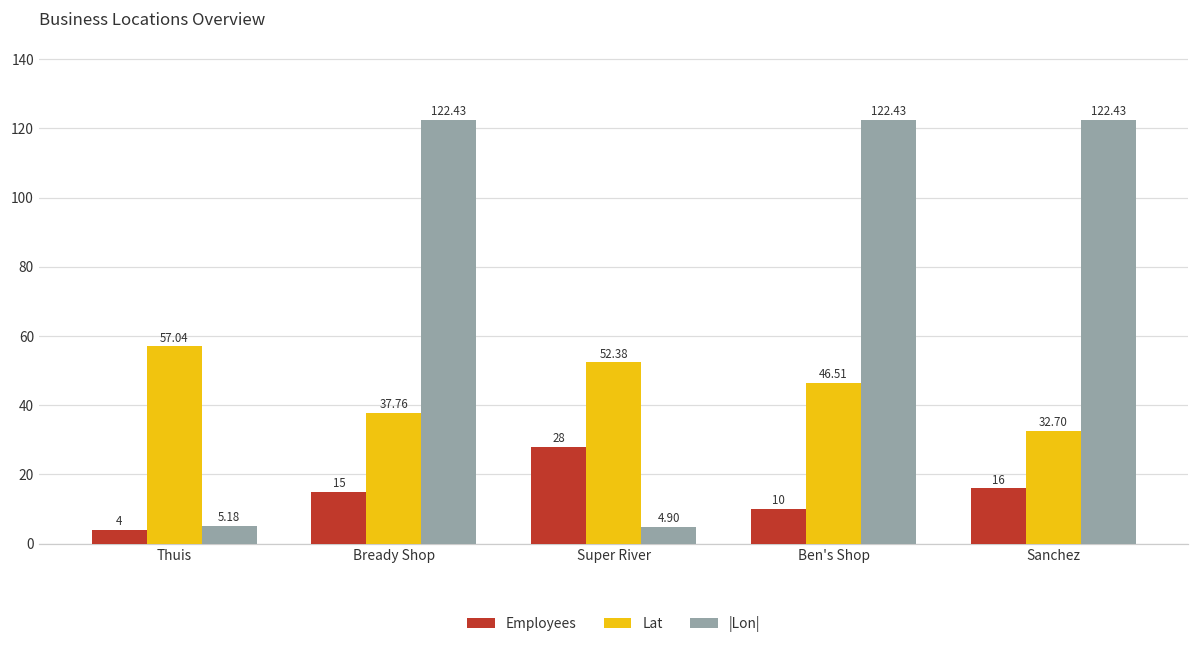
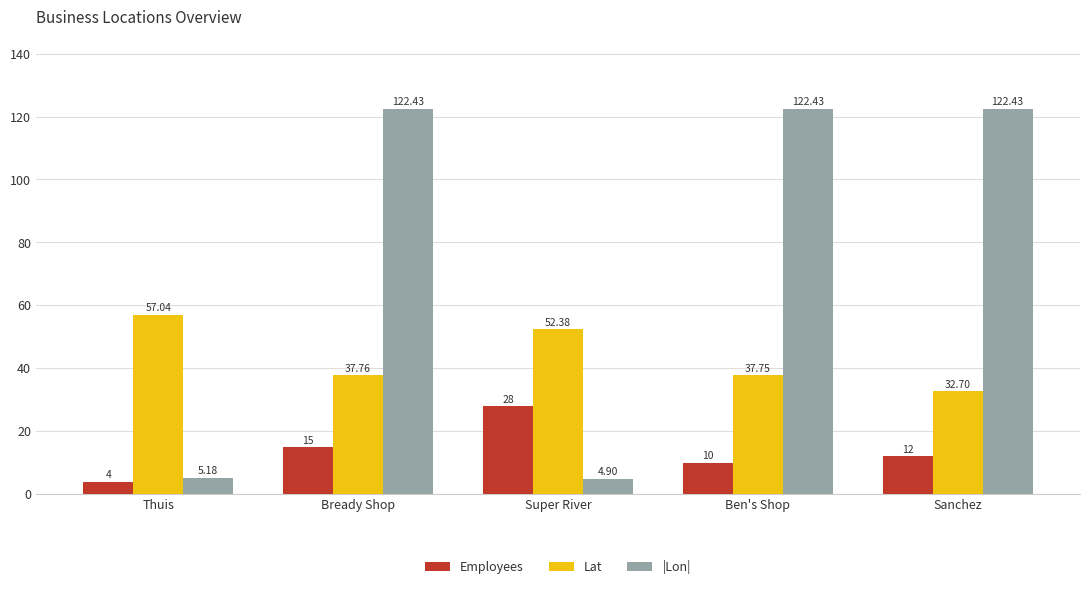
  {
    "Employees": {
      "Thuis": 4,
      "Bready Shop": 15,
      "Super River": 28,
      "Ben's Shop": 10,
-     "Sanchez": 16
+     "Sanchez": 12
    },
    "Lat": {
      "Thuis": 57.04,
      "Bready Shop": 37.76,
      "Super River": 52.38,
-     "Ben's Shop": 46.51,
+     "Ben's Shop": 37.75,
      "Sanchez": 32.70
    },
    "|Lon|": {
      "Thuis": 5.18,
      "Bready Shop": 122.43,
      "Super River": 4.90,
      "Ben's Shop": 122.43,
      "Sanchez": 122.43
    }
  }
